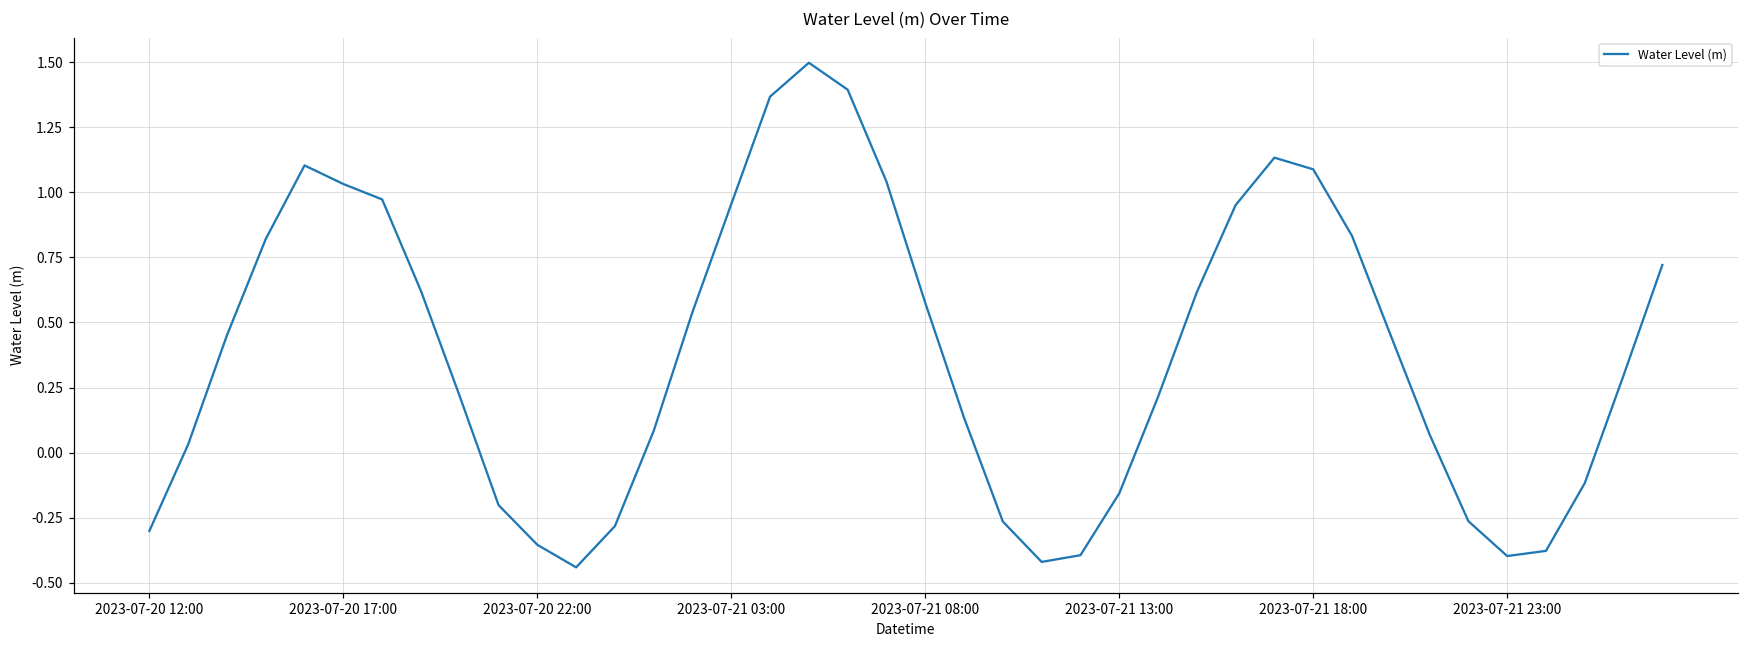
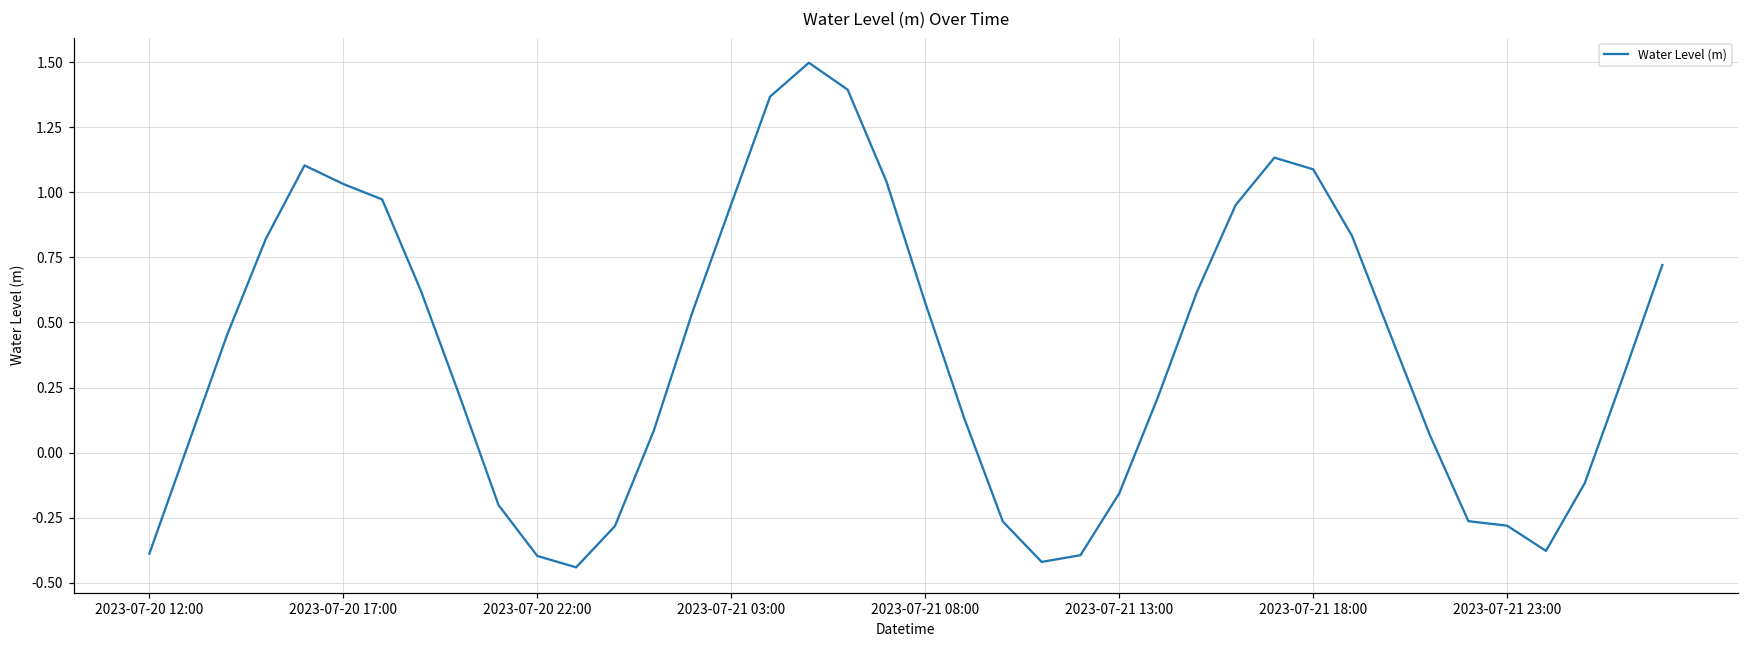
  {
-   "2023-07-20 12:00": -0.30,
+   "2023-07-20 12:00": -0.39,
    "2023-07-20 17:00": 1.03,
-   "2023-07-20 22:00": -0.35,
+   "2023-07-20 22:00": -0.40,
    "2023-07-21 03:00": 0.95,
    "2023-07-21 08:00": 0.58,
    "2023-07-21 13:00": -0.16,
    "2023-07-21 18:00": 1.09,
-   "2023-07-21 23:00": -0.40
+   "2023-07-21 23:00": -0.28
  }
